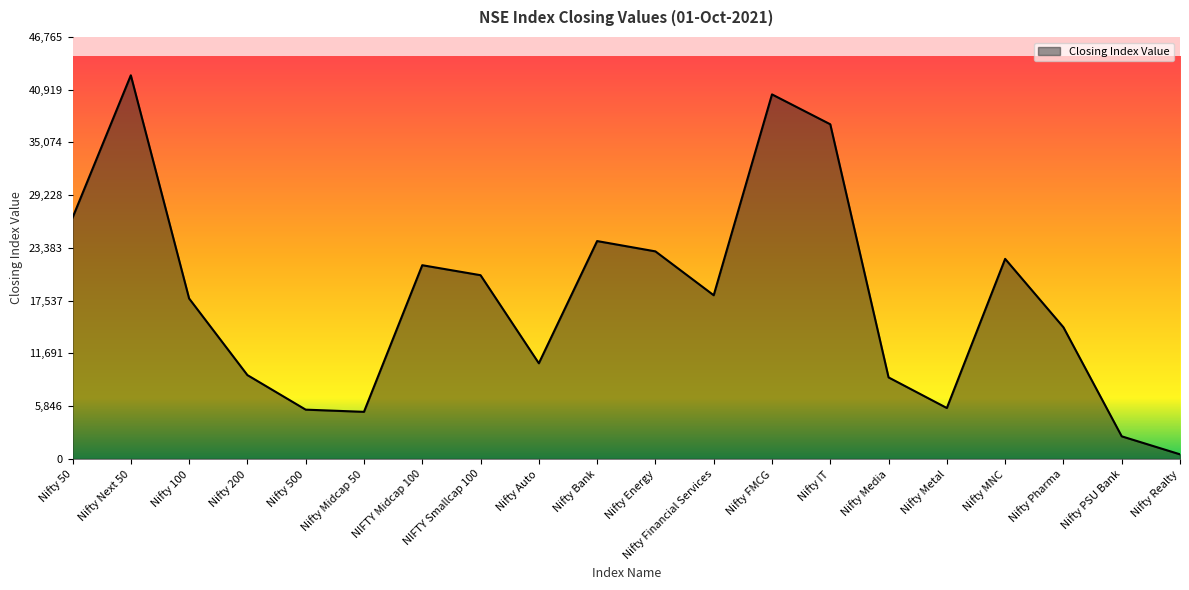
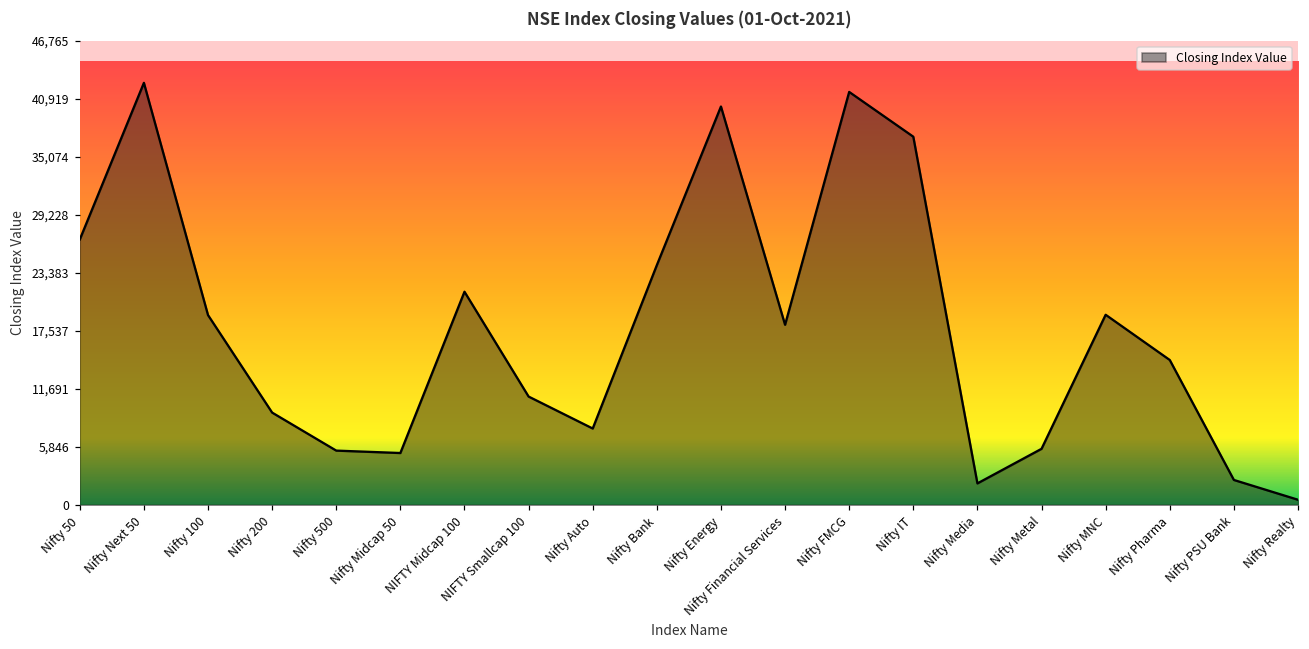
  {
    "Nifty 50": "27,000",
    "Nifty Next 50": "43,000",
-   "Nifty 100": "18,000",
+   "Nifty 100": "19,000",
    "Nifty 200": "9,000",
    "Nifty 500": "5,000",
    "Nifty Midcap 50": "5,000",
    "NIFTY Midcap 100": "21,000",
-   "NIFTY Smallcap 100": "20,000",
-   "Nifty Auto": "11,000",
+   "NIFTY Smallcap 100": "11,000",
+   "Nifty Auto": "8,000",
    "Nifty Bank": "24,000",
-   "Nifty Energy": "23,000",
+   "Nifty Energy": "40,000",
    "Nifty Financial Services": "18,000",
-   "Nifty FMCG": "40,000",
+   "Nifty FMCG": "42,000",
    "Nifty IT": "37,000",
-   "Nifty Media": "9,000",
+   "Nifty Media": "2,000",
    "Nifty Metal": "6,000",
-   "Nifty MNC": "22,000",
+   "Nifty MNC": "19,000",
    "Nifty Pharma": "15,000",
    "Nifty PSU Bank": "3,000",
    "Nifty Realty": "1,000"
  }
